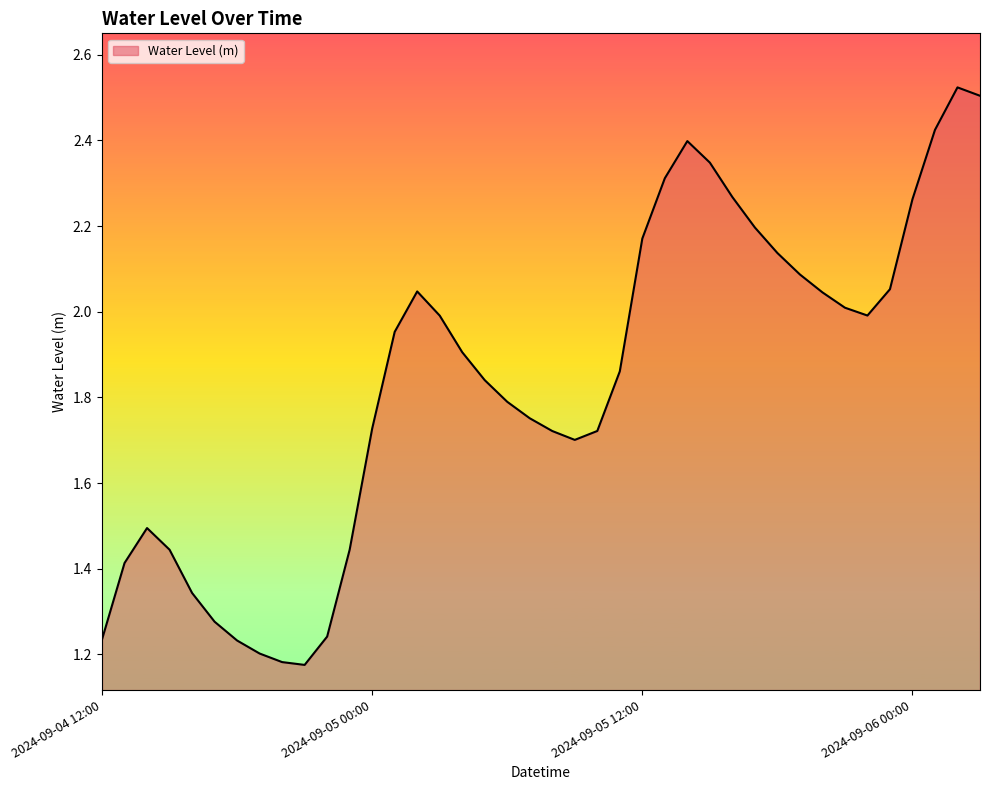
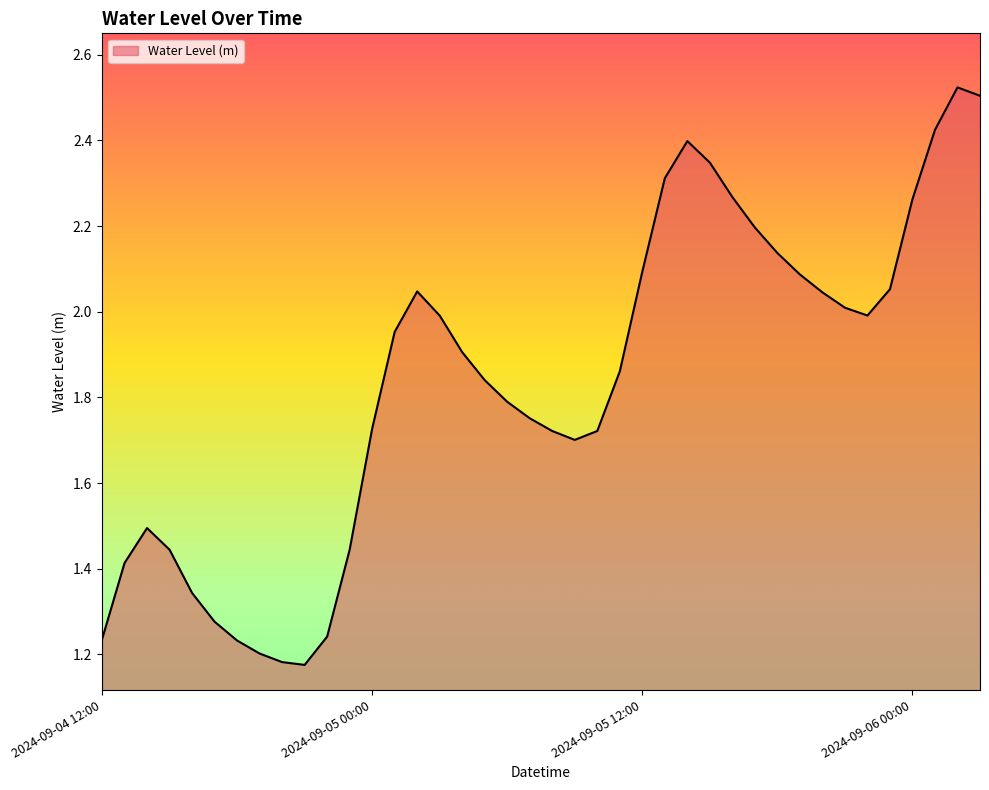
  {
    "2024-09-04 12:00": 1.24,
    "2024-09-05 00:00": 1.73,
-   "2024-09-05 12:00": 2.17,
+   "2024-09-05 12:00": 2.09,
    "2024-09-06 00:00": 2.26
  }
